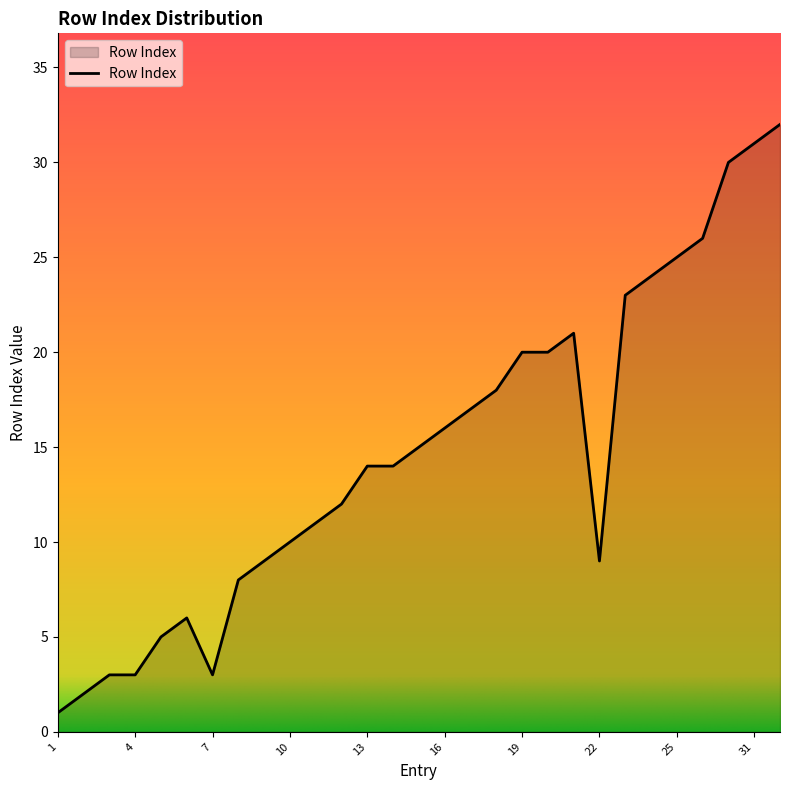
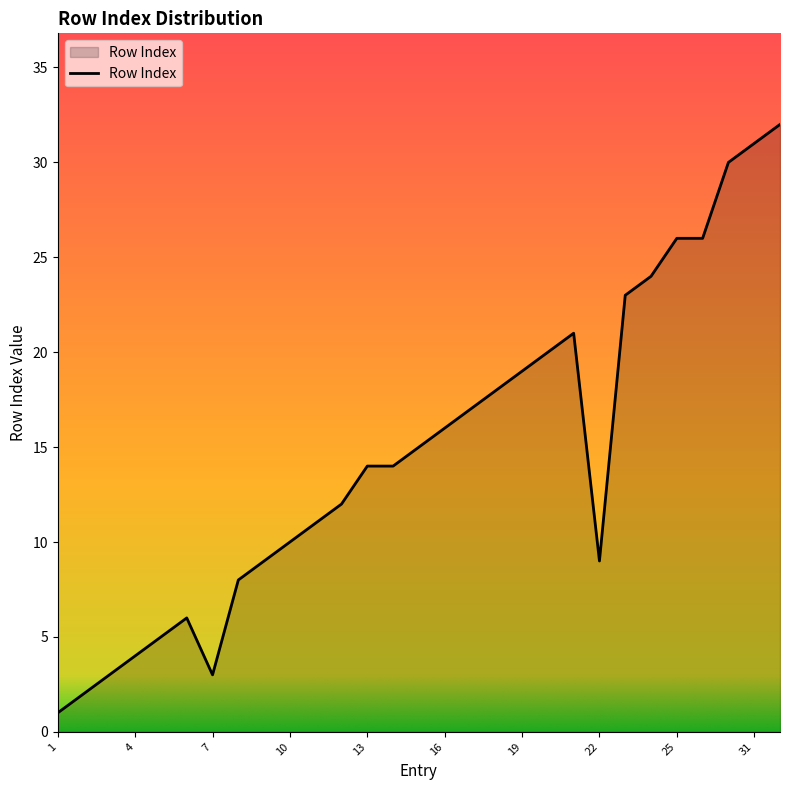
  {
    "1": 1,
-   "4": 3,
+   "4": 4,
    "7": 3,
    "10": 10,
    "13": 14,
    "16": 16,
-   "19": 20,
+   "19": 19,
    "22": 9,
-   "25": 25,
+   "25": 26,
    "31": 31
  }
